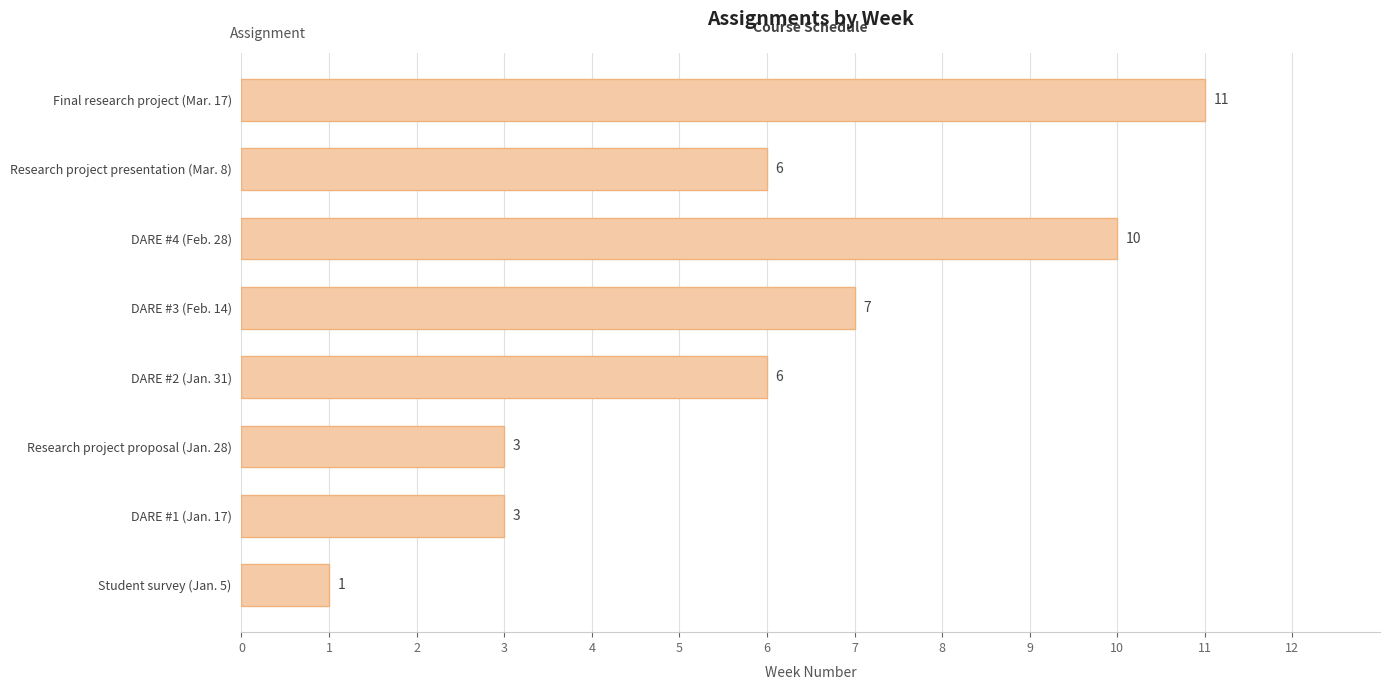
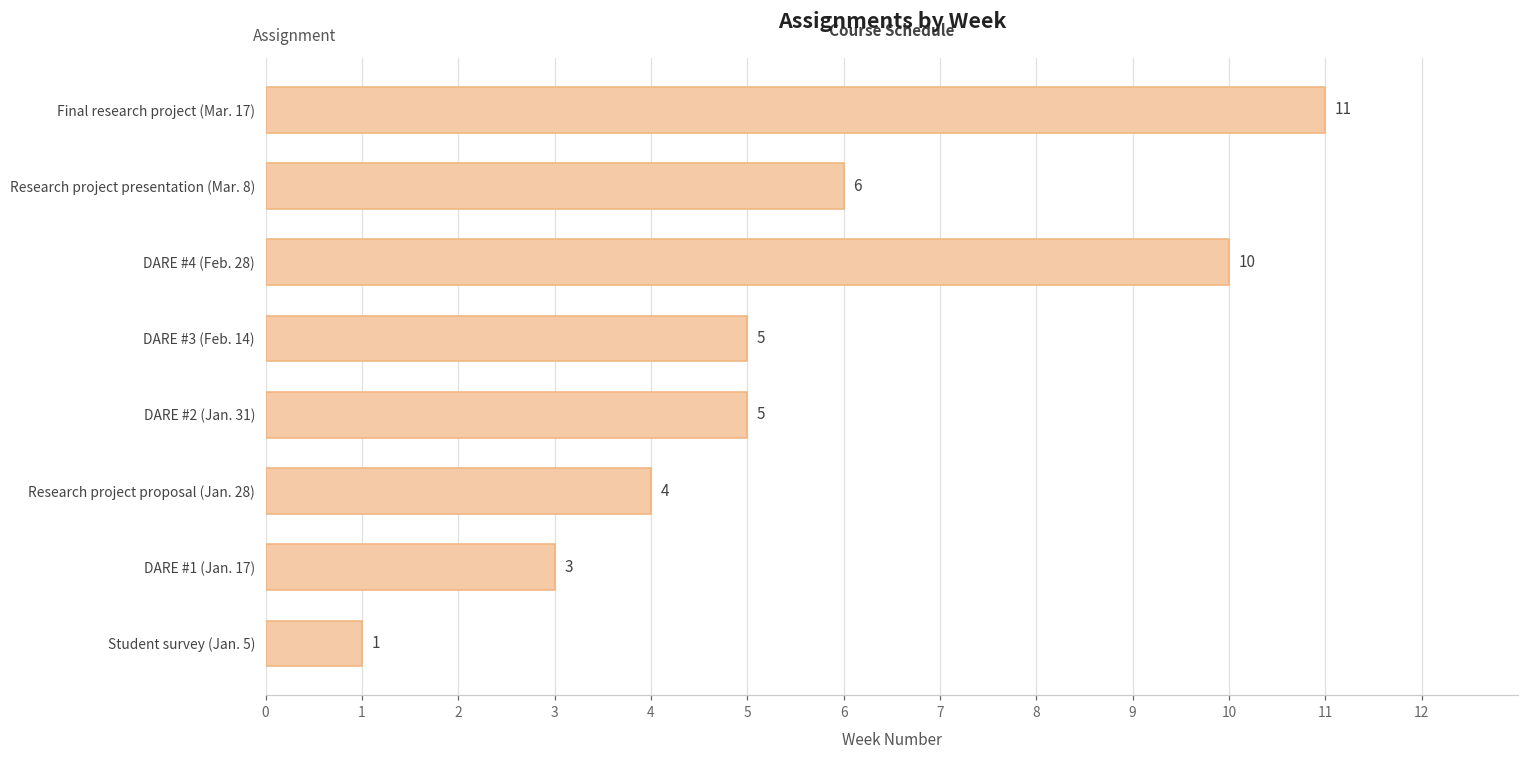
  {
    "Final research project (Mar. 17)": 11,
    "Research project presentation (Mar. 8)": 6,
    "DARE #4 (Feb. 28)": 10,
-   "DARE #3 (Feb. 14)": 7,
-   "DARE #2 (Jan. 31)": 6,
-   "Research project proposal (Jan. 28)": 3,
+   "DARE #3 (Feb. 14)": 5,
+   "DARE #2 (Jan. 31)": 5,
+   "Research project proposal (Jan. 28)": 4,
    "DARE #1 (Jan. 17)": 3,
    "Student survey (Jan. 5)": 1
  }
